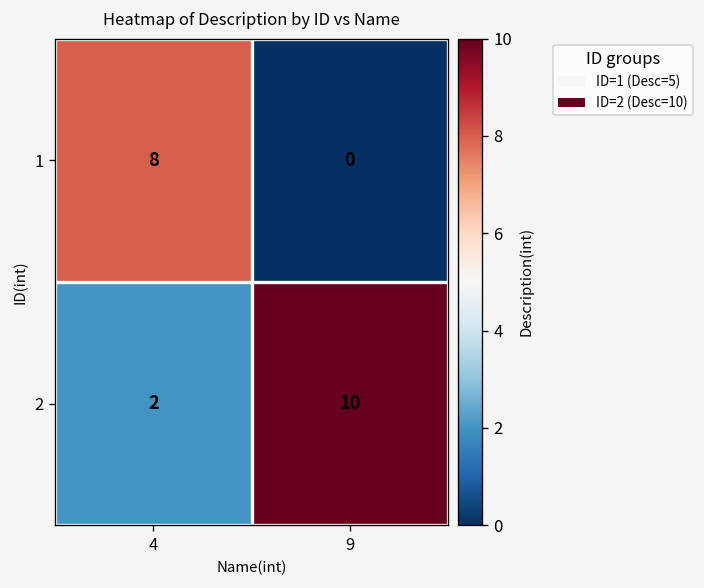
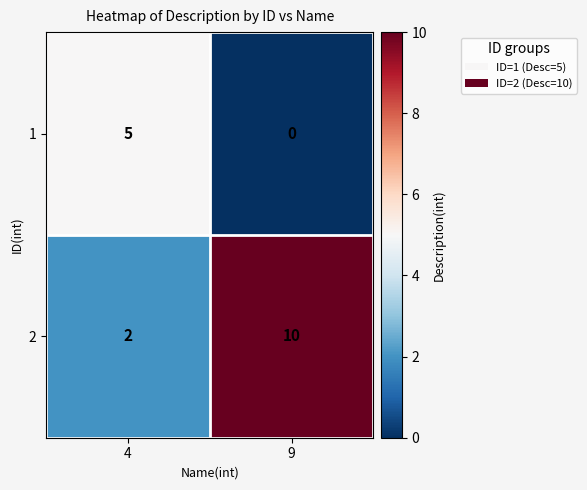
  {
    "1": {
-     "4": 8,
+     "4": 5,
      "9": 0
    },
    "2": {
      "4": 2,
      "9": 10
    }
  }
